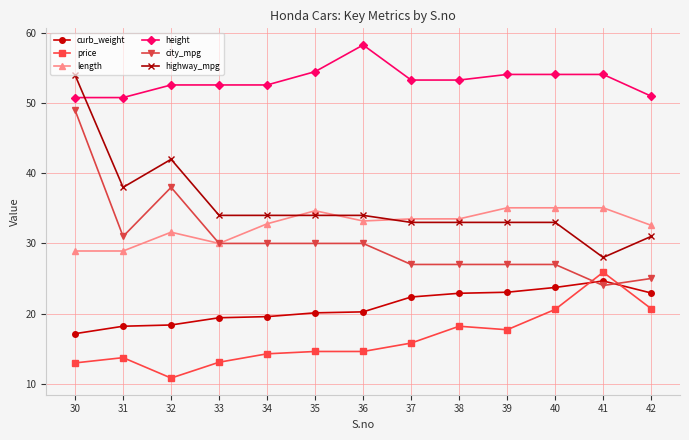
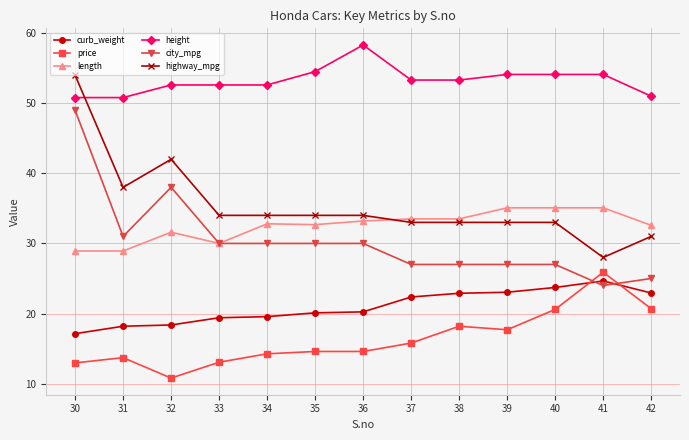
  {
    "length": {
      "30": 29,
      "31": 29,
      "32": 32,
      "34": 33,
-     "35": 35,
+     "35": 33,
      "36": 33,
      "37": 34,
      "38": 34,
      "39": 35,
      "40": 35,
      "41": 35,
      "42": 33
    },
    "height": {
      "30": 51,
      "31": 51,
      "32": 53,
      "33": 53,
      "34": 53,
      "35": 55,
      "36": 58,
      "37": 53,
      "38": 53,
      "39": 54,
      "40": 54,
      "41": 54,
      "42": 51
    }
  }
